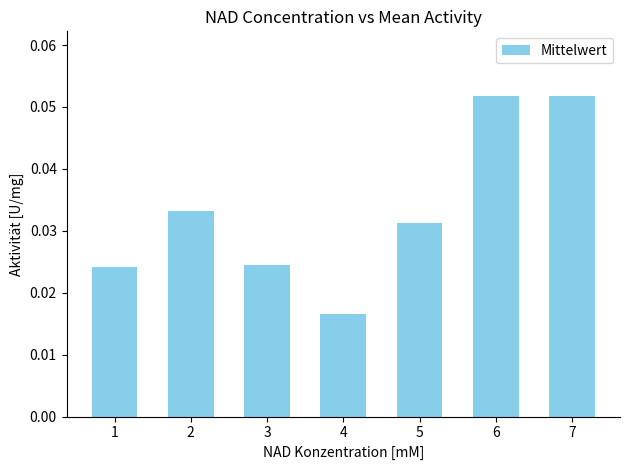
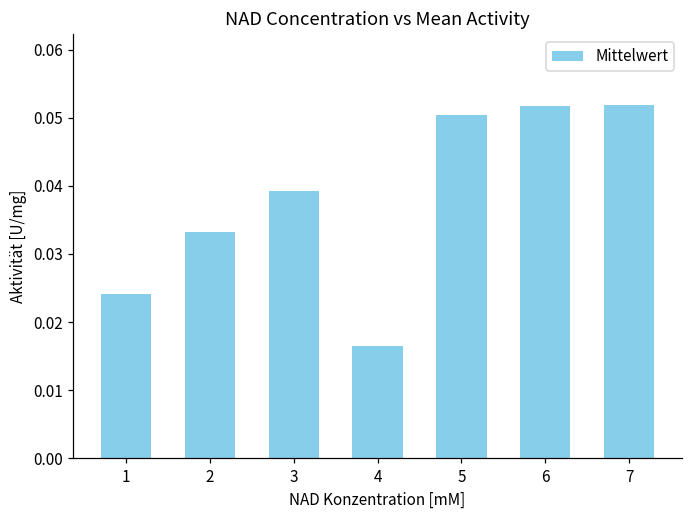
  {
    "1": 0.024,
    "2": 0.033,
-   "3": 0.024,
+   "3": 0.039,
    "4": 0.017,
-   "5": 0.031,
+   "5": 0.050,
    "6": 0.052,
    "7": 0.052
  }
